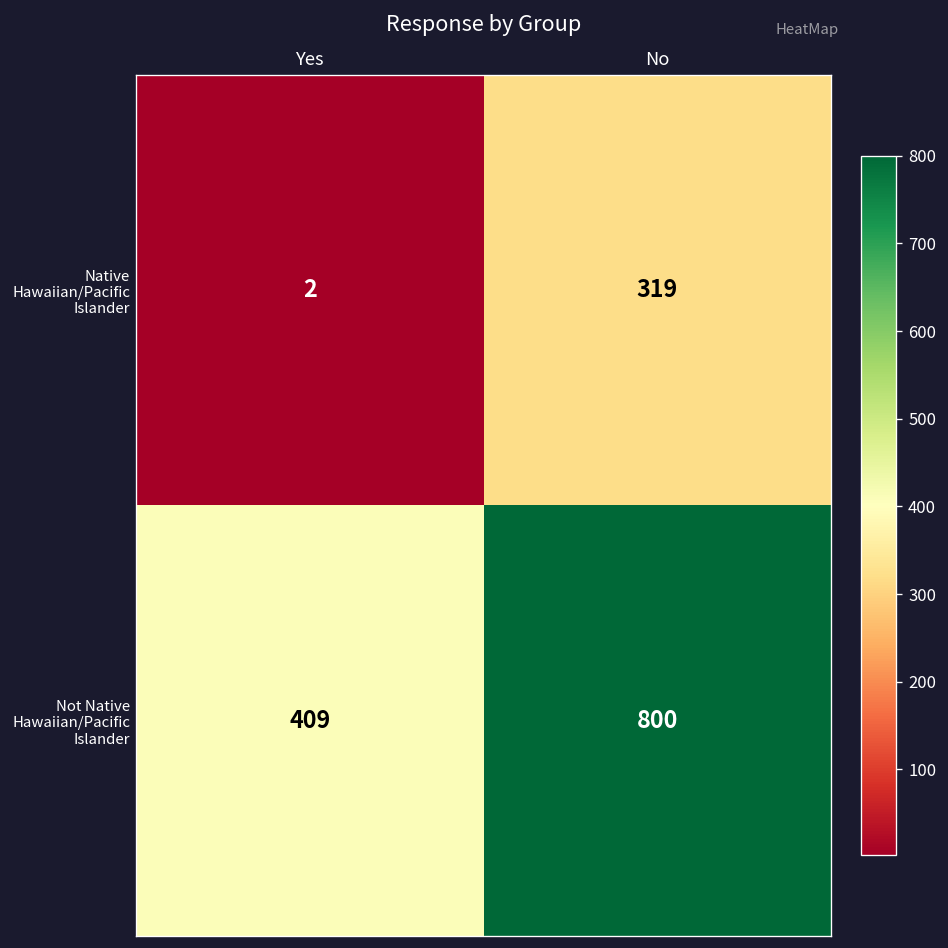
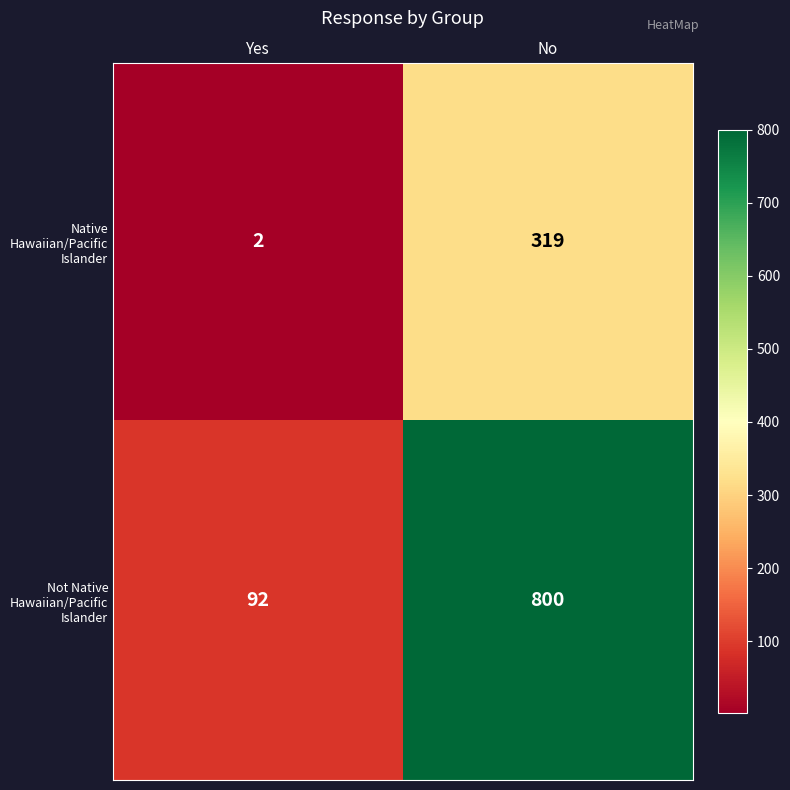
  {
    "Native Hawaiian/Pacific Islander": {
      "Yes": 2,
      "No": 319
    },
    "Not Native Hawaiian/Pacific Islander": {
-     "Yes": 409,
+     "Yes": 92,
      "No": 800
    }
  }
